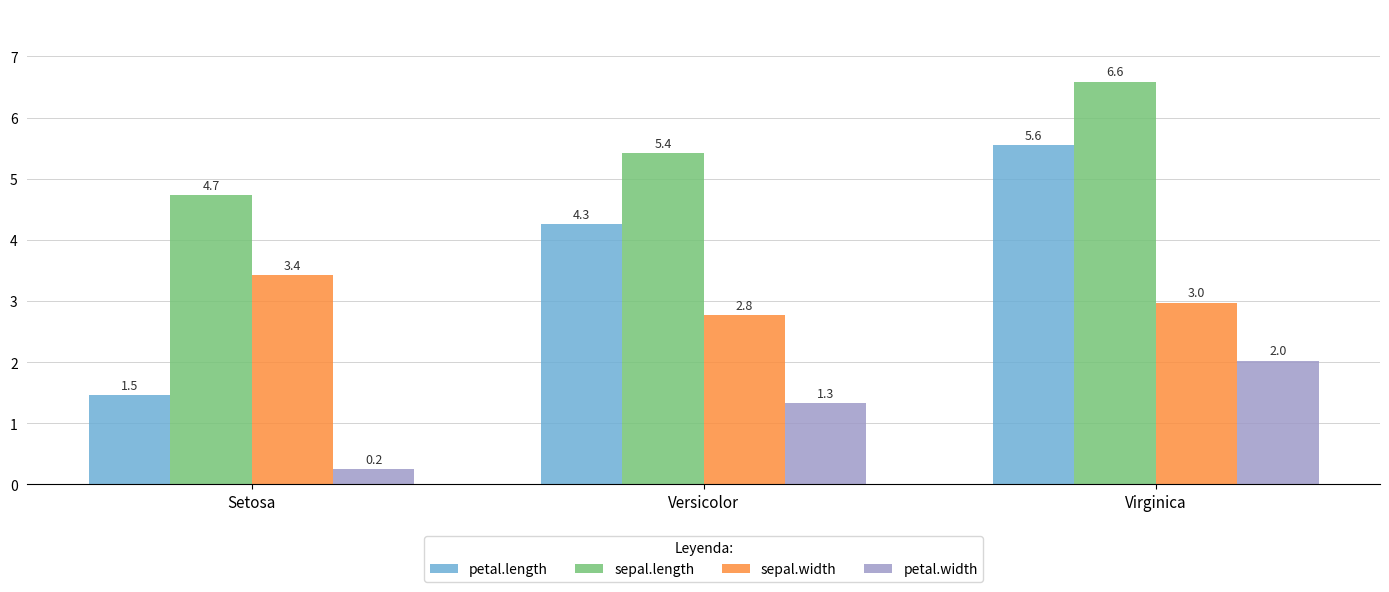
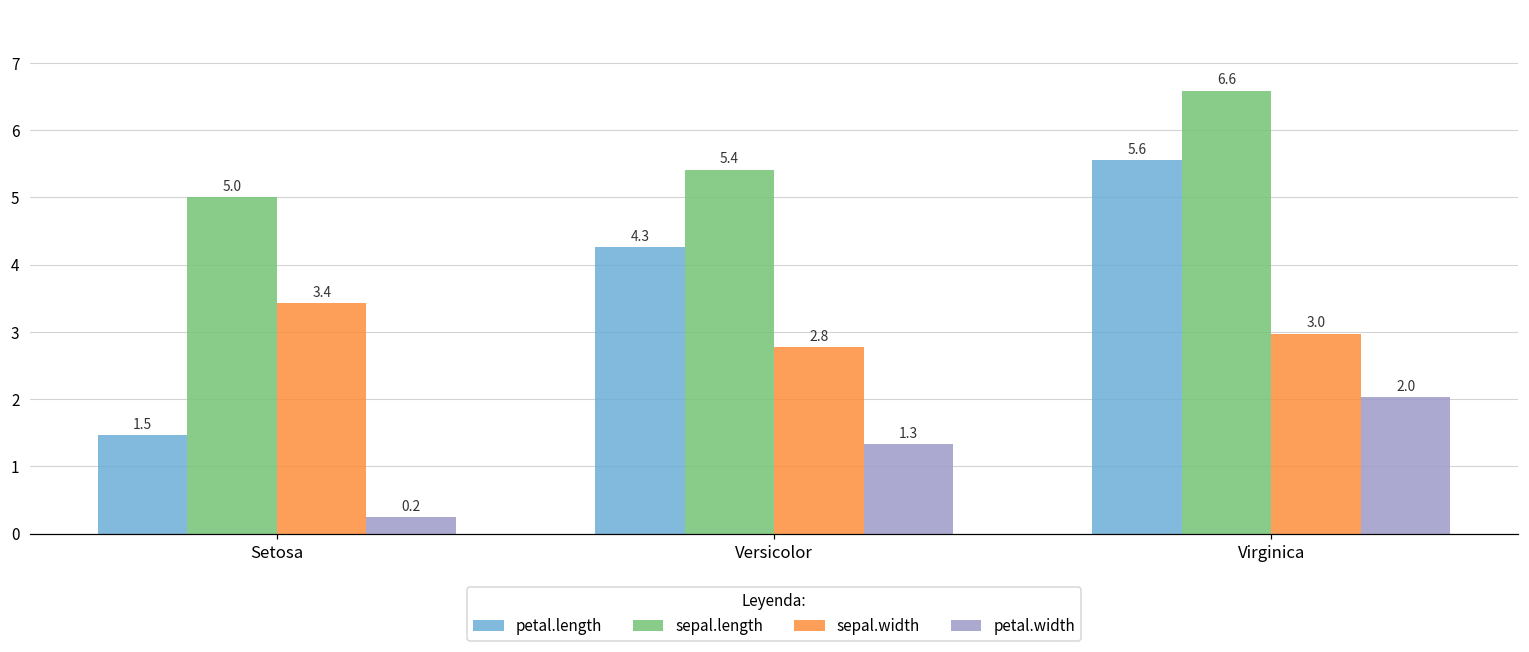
  {
    "sepal.length": {
-     "Setosa": 4.7,
+     "Setosa": 5.0,
      "Versicolor": 5.4,
      "Virginica": 6.6
    },
    "sepal.width": {
      "Setosa": 3.4,
      "Versicolor": 2.8,
      "Virginica": 3.0
    }
  }
